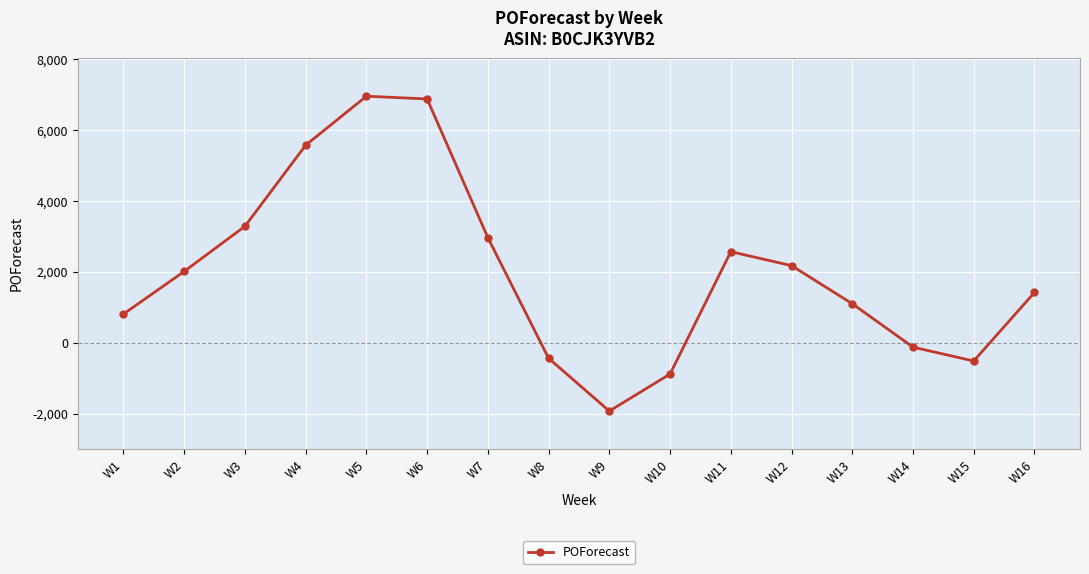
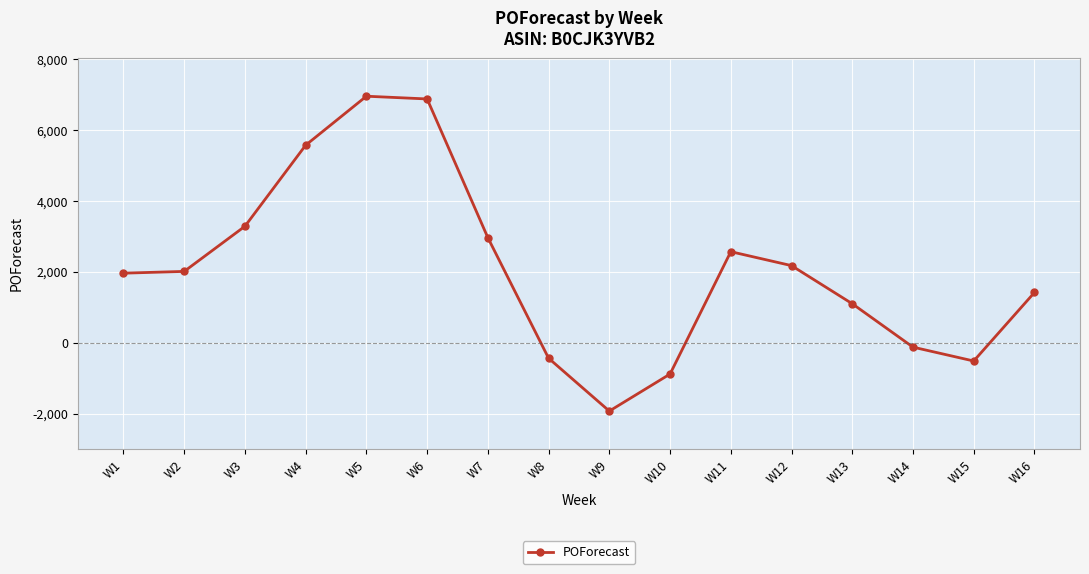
  {
-   "W1": "800",
+   "W1": "2,000",
    "W2": "2,000",
    "W3": "3,300",
    "W4": "5,600",
    "W5": "7,000",
    "W6": "6,900",
    "W7": "3,000",
    "W8": "-400",
    "W9": "-1,900",
    "W10": "-900",
    "W11": "2,600",
    "W12": "2,200",
    "W13": "1,100",
    "W14": "-100",
    "W15": "-500",
    "W16": "1,400"
  }
